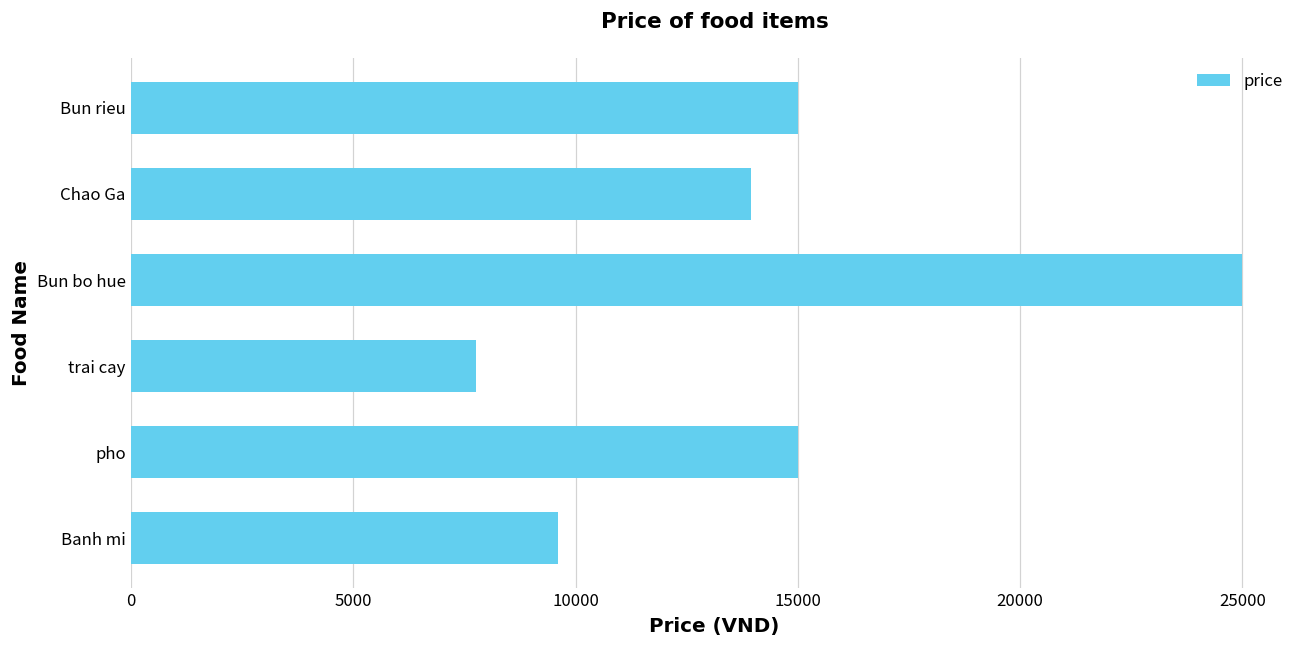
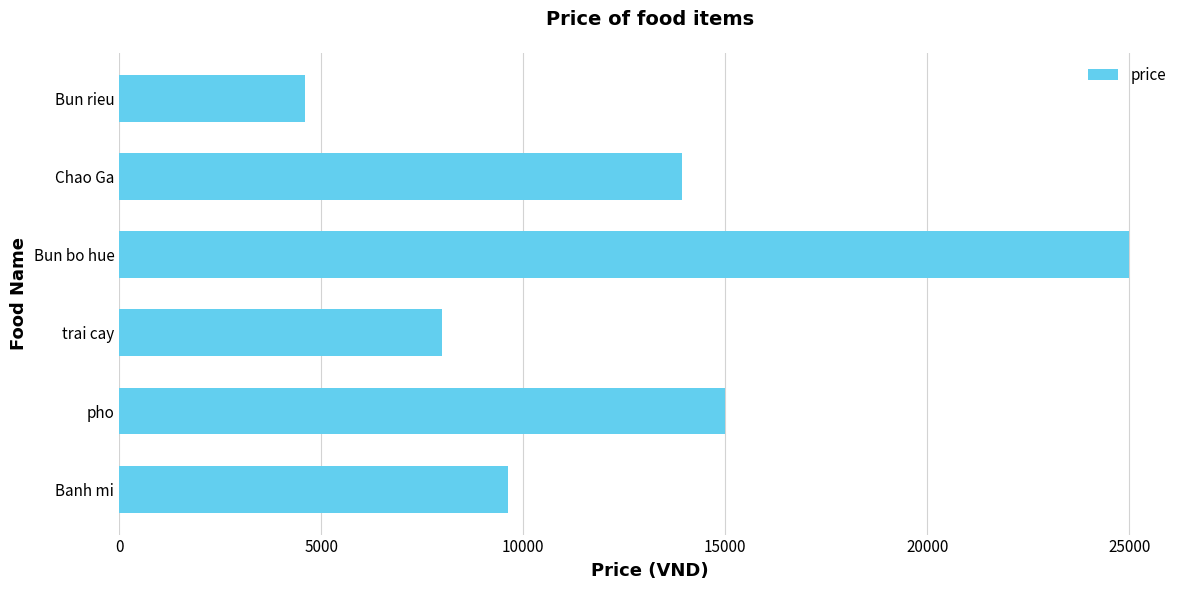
  {
-   "Bun rieu": 15000,
+   "Bun rieu": 4600,
    "Chao Ga": 13900,
    "Bun bo hue": 25000,
-   "trai cay": 7800,
+   "trai cay": 8000,
    "pho": 15000,
    "Banh mi": 9600
  }
